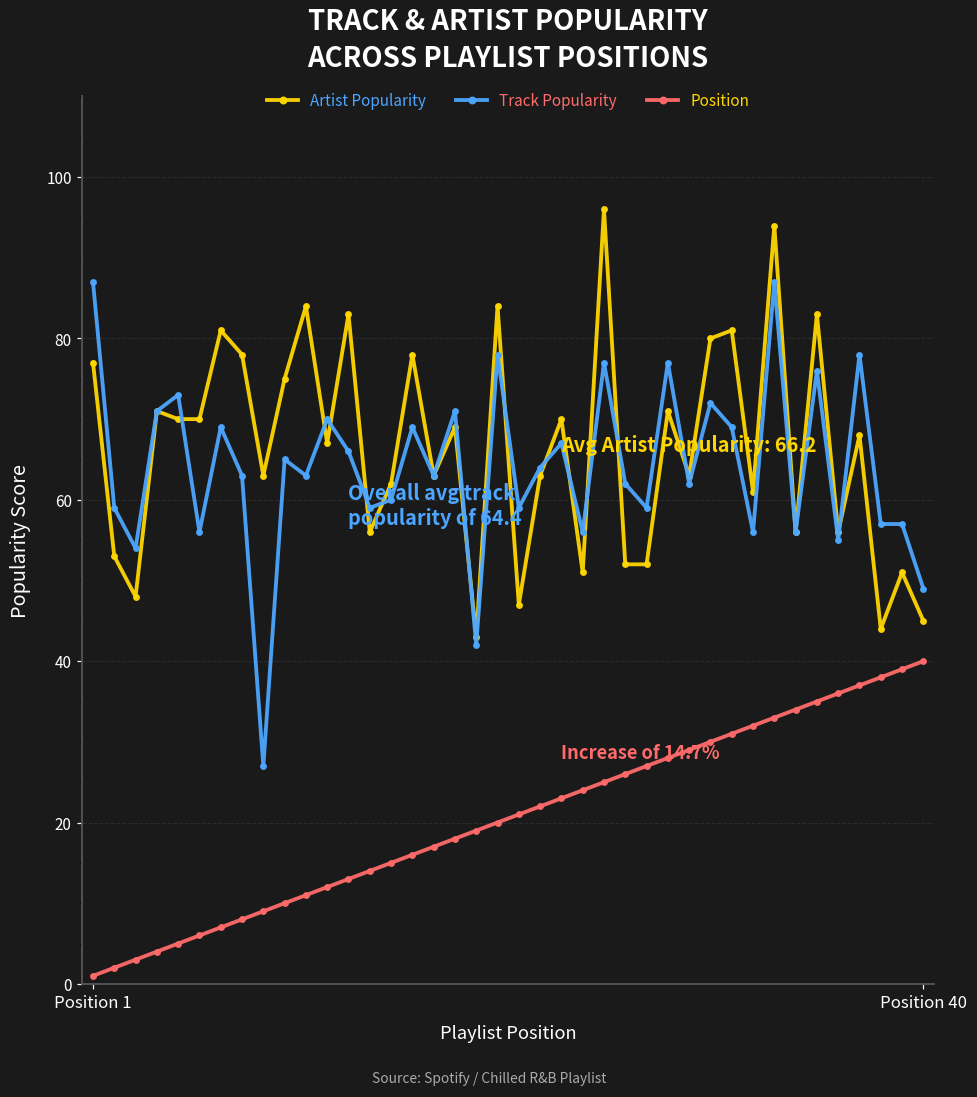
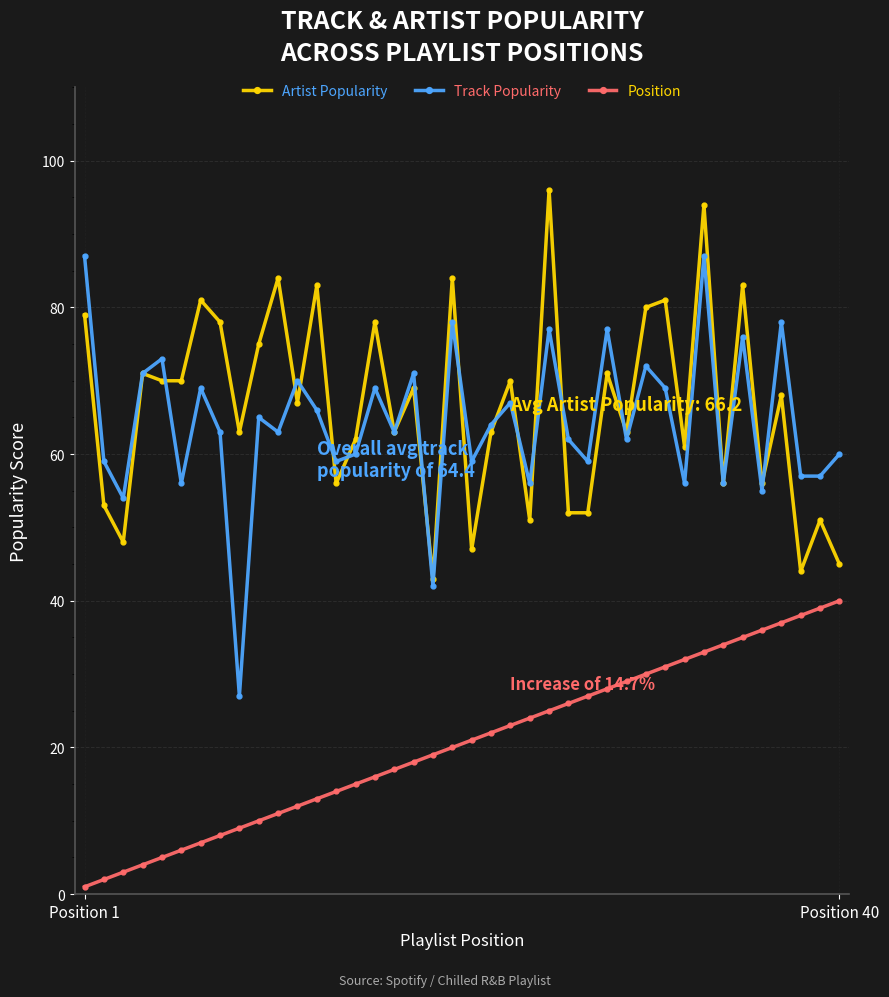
  {
    "Artist Popularity": {
-     "Position 1": 77,
+     "Position 1": 79,
      "Position 40": 45
    },
    "Track Popularity": {
      "Position 1": 87,
-     "Position 40": 49
+     "Position 40": 60
    },
    "Position": {
      "Position 1": 1,
      "Position 40": 40
    }
  }
